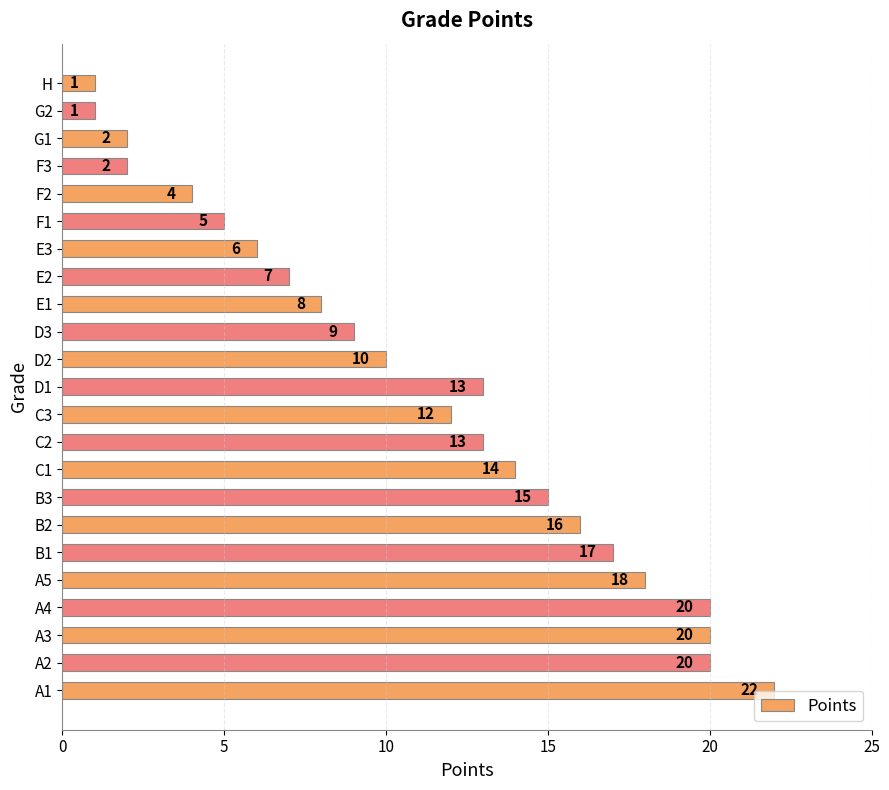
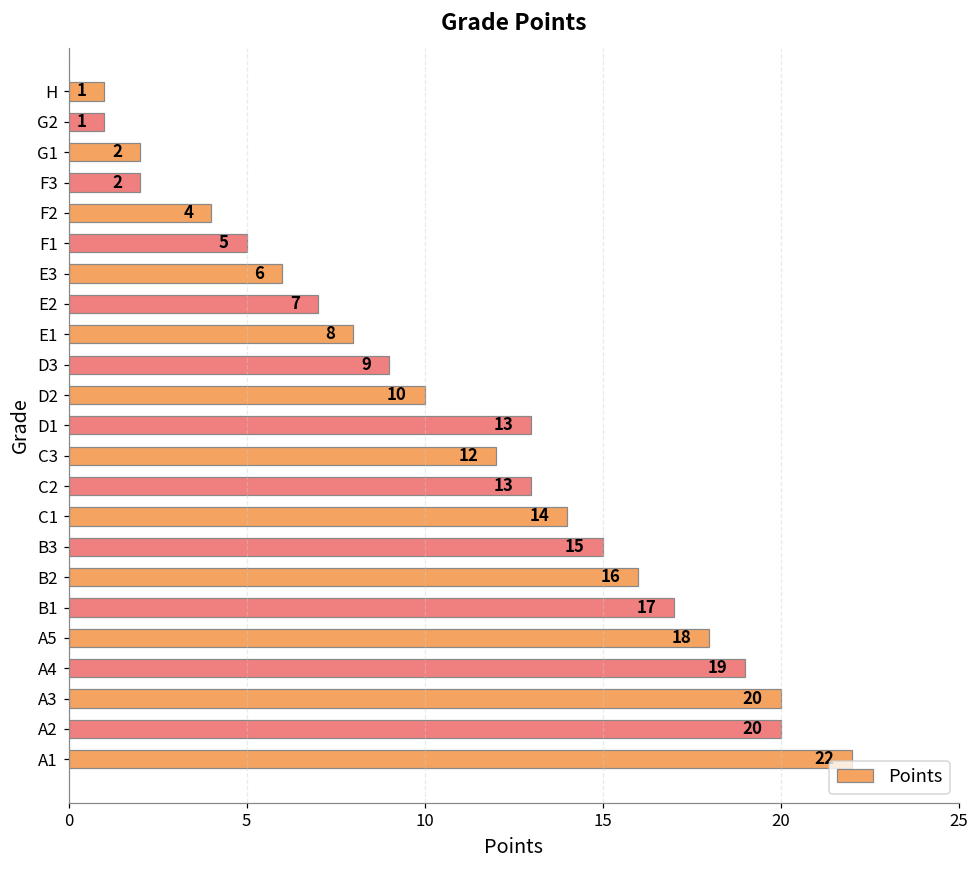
  {
    "H": 1,
    "G2": 1,
    "G1": 2,
    "F3": 2,
    "F2": 4,
    "F1": 5,
    "E3": 6,
    "E2": 7,
    "E1": 8,
    "D3": 9,
    "D2": 10,
    "D1": 13,
    "C3": 12,
    "C2": 13,
    "C1": 14,
    "B3": 15,
    "B2": 16,
    "B1": 17,
    "A5": 18,
-   "A4": 20,
+   "A4": 19,
    "A3": 20,
    "A2": 20
  }
